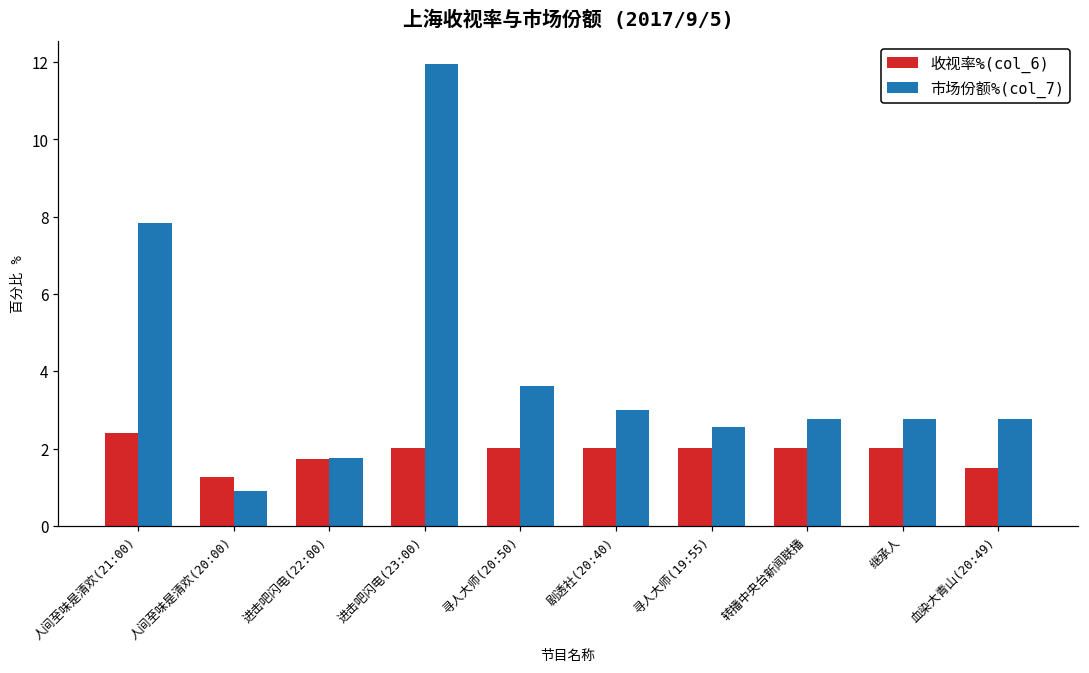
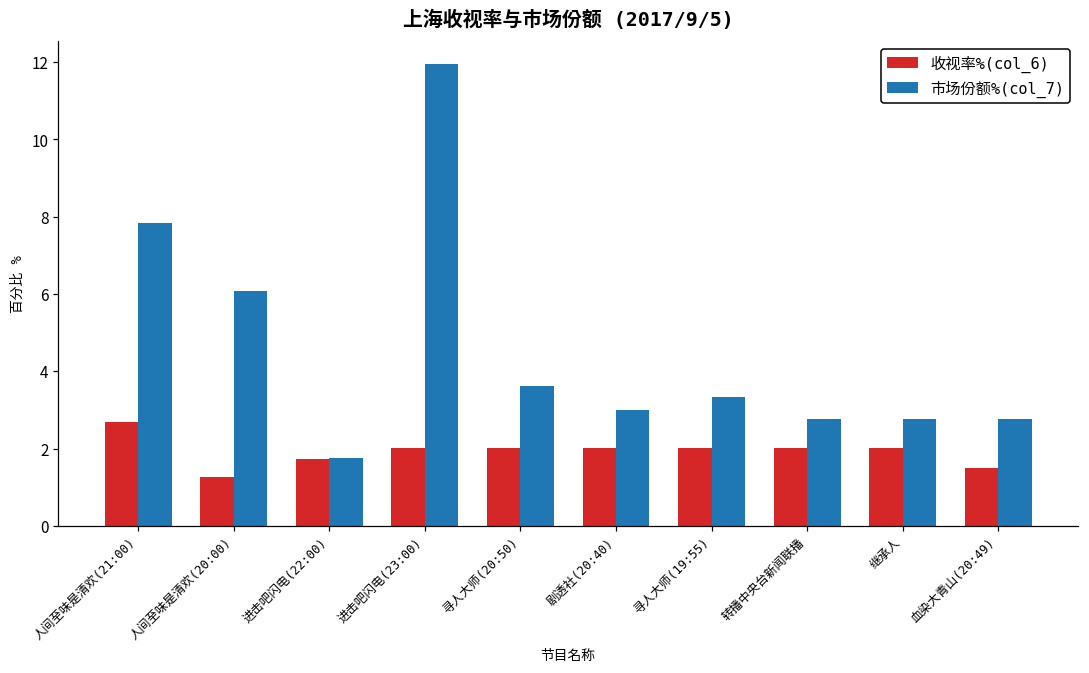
  {
    "收视率%(col_6)": {
-     "人间至味是清欢(21:00)": 2.4,
+     "人间至味是清欢(21:00)": 2.7,
      "人间至味是清欢(20:00)": 1.3,
      "进击吧闪电(22:00)": 1.7,
      "进击吧闪电(23:00)": 2.0,
      "寻人大师(20:50)": 2.0,
      "剧透社(20:40)": 2.0,
      "寻人大师(19:55)": 2.0,
      "转播中央台新闻联播": 2.0,
      "继承人": 2.0,
      "血染大青山(20:49)": 1.5
    },
    "市场份额%(col_7)": {
      "人间至味是清欢(21:00)": 7.8,
-     "人间至味是清欢(20:00)": 0.9,
+     "人间至味是清欢(20:00)": 6.1,
      "进击吧闪电(22:00)": 1.8,
      "进击吧闪电(23:00)": 12.0,
      "寻人大师(20:50)": 3.6,
      "剧透社(20:40)": 3.0,
-     "寻人大师(19:55)": 2.6,
+     "寻人大师(19:55)": 3.3,
      "转播中央台新闻联播": 2.8,
      "继承人": 2.8,
      "血染大青山(20:49)": 2.8
    }
  }
